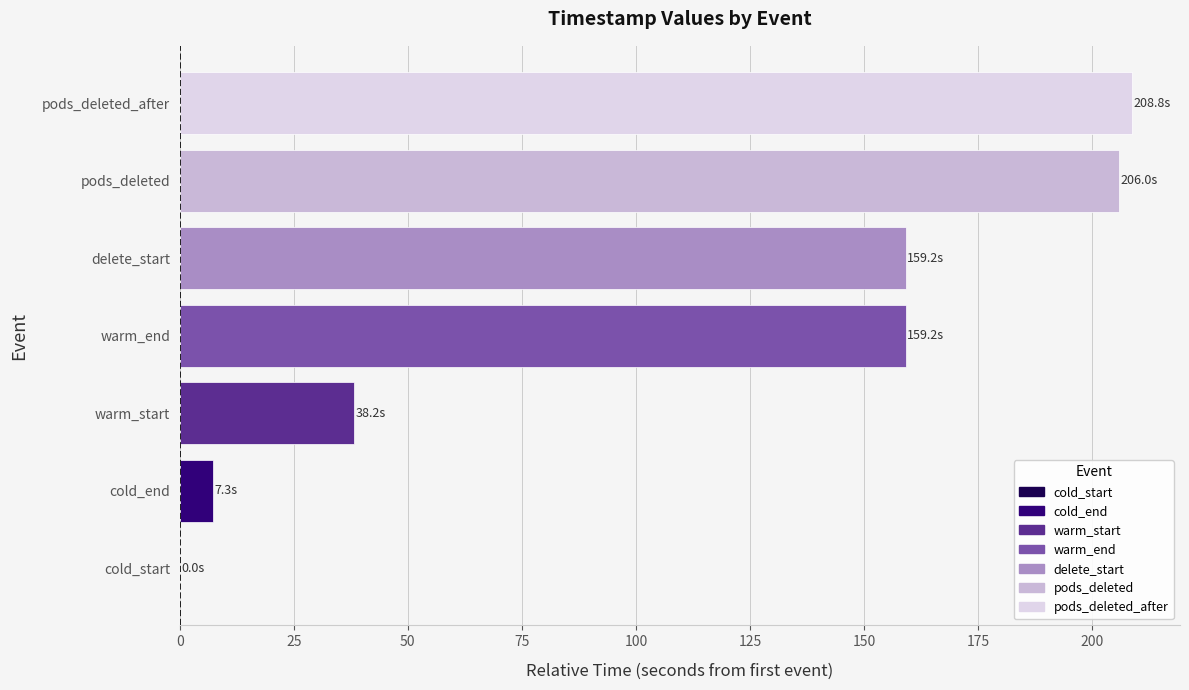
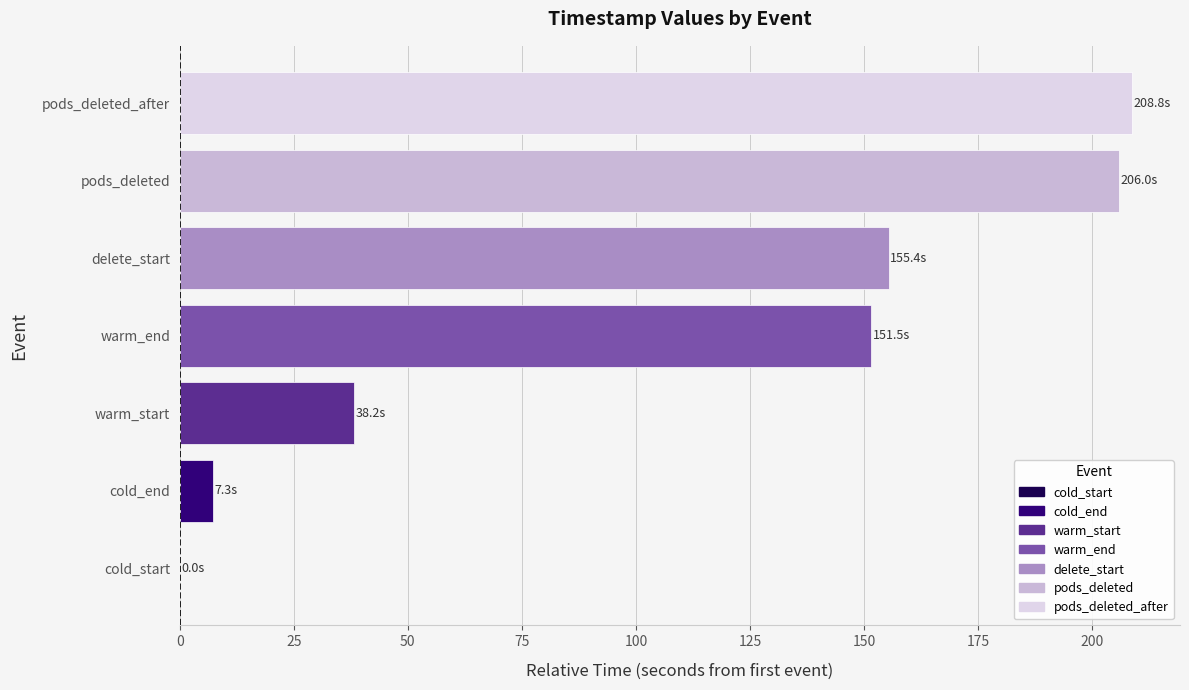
  {
    "pods_deleted_after": "208.8s",
    "pods_deleted": "206.0s",
-   "delete_start": "159.2s",
-   "warm_end": "159.2s",
+   "delete_start": "155.4s",
+   "warm_end": "151.5s",
    "warm_start": "38.2s",
    "cold_end": "7.3s",
    "cold_start": "0.0s"
  }
